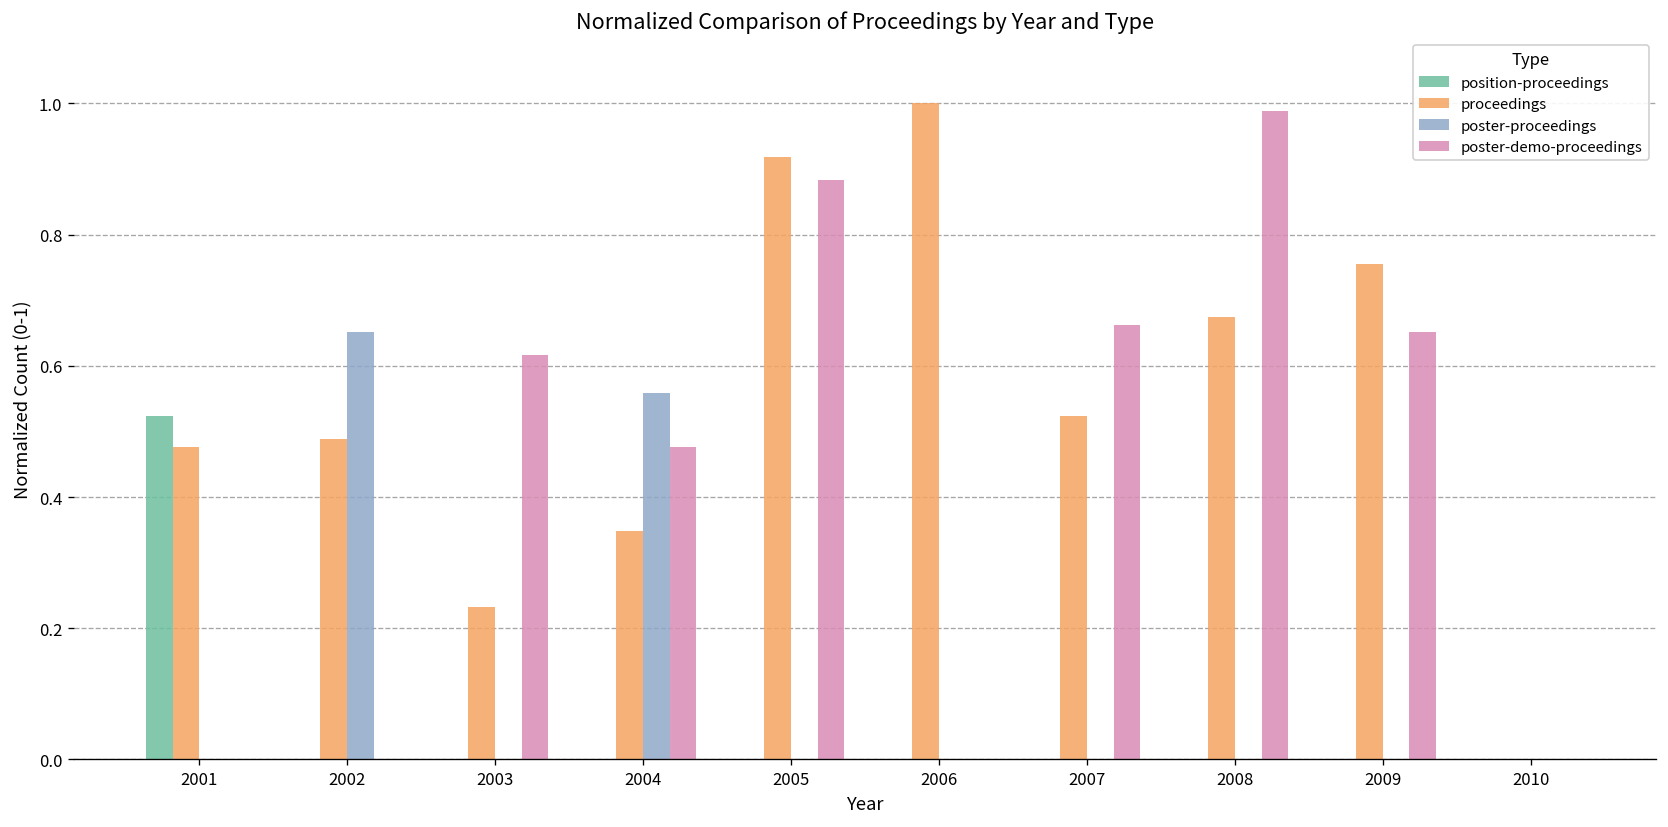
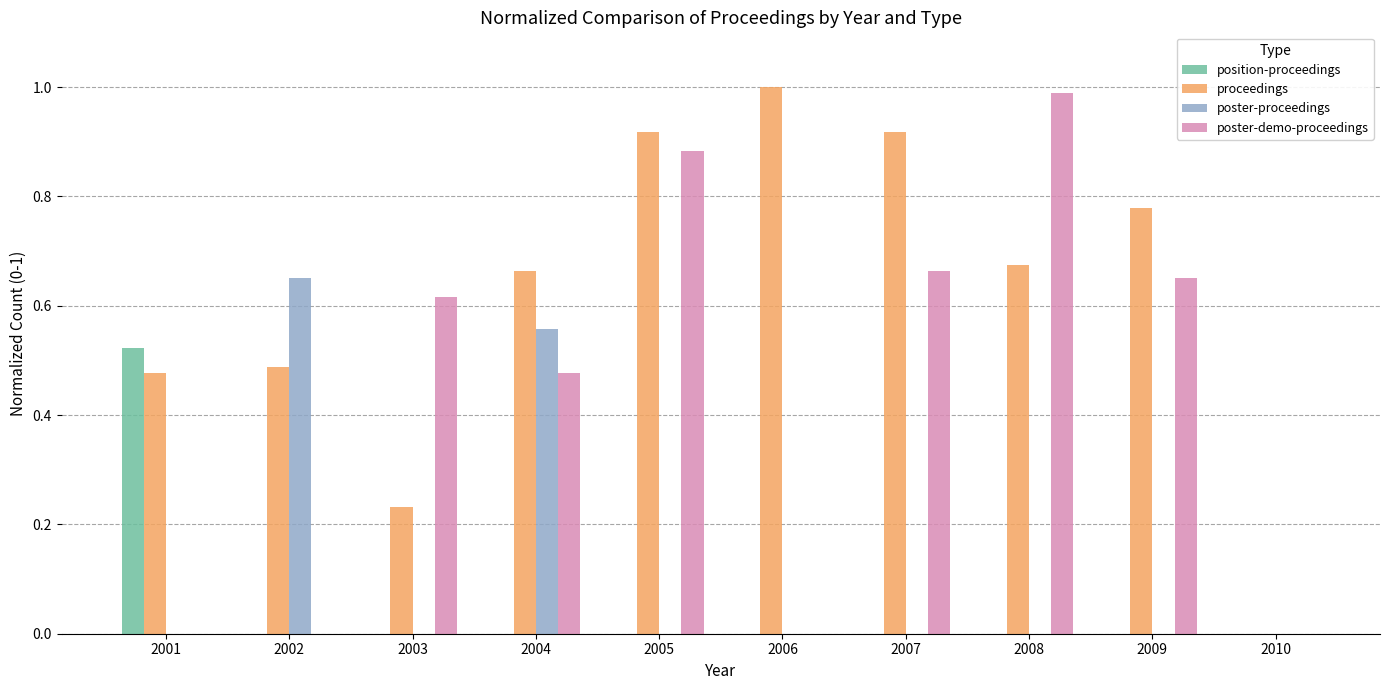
  {
    "proceedings": {
      "2001": 0.48,
      "2002": 0.49,
      "2003": 0.23,
-     "2004": 0.35,
+     "2004": 0.66,
      "2005": 0.92,
      "2006": 1.00,
-     "2007": 0.52,
+     "2007": 0.92,
      "2008": 0.67,
-     "2009": 0.76,
+     "2009": 0.78,
      "2010": 0.00
    },
    "poster-demo-proceedings": {
      "2001": 0.00,
      "2002": 0.00,
      "2003": 0.62,
      "2004": 0.48,
      "2005": 0.88,
      "2006": 0.00,
      "2007": 0.66,
      "2008": 0.99,
      "2009": 0.65,
      "2010": 0.00
    }
  }
